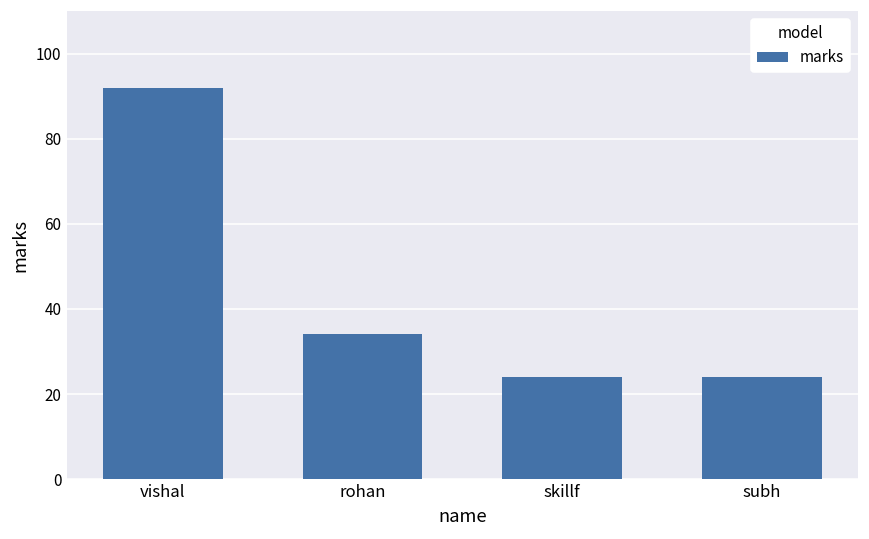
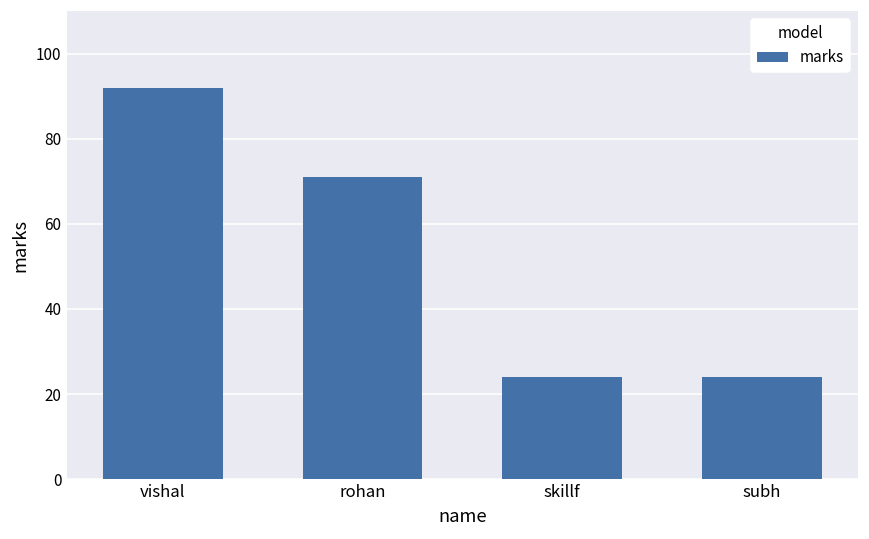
  {
    "vishal": 92,
-   "rohan": 34,
+   "rohan": 71,
    "skillf": 24,
    "subh": 24
  }
